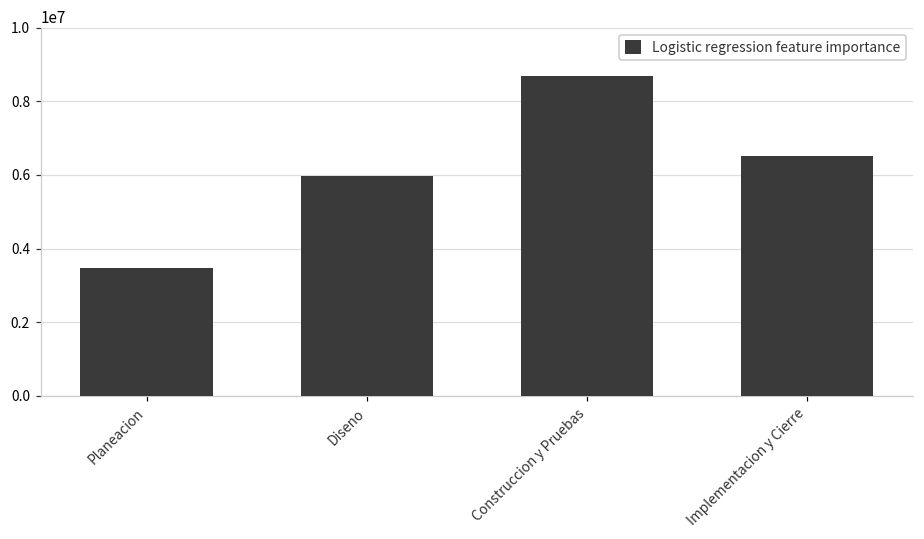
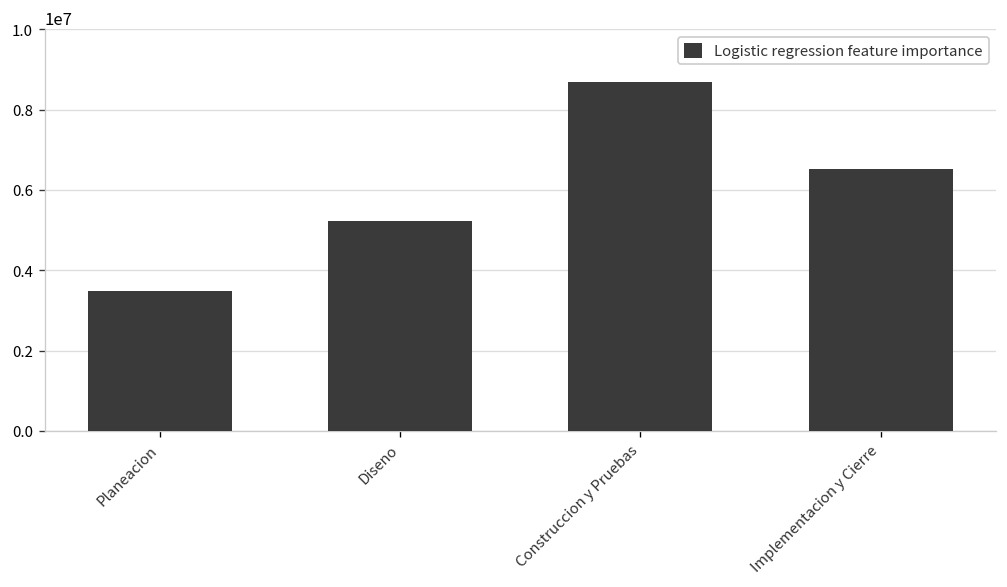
  {
    "Planeacion": 3500000,
-   "Diseno": 6000000,
+   "Diseno": 5200000,
    "Construccion y Pruebas": 8700000,
    "Implementacion y Cierre": 6500000
  }
